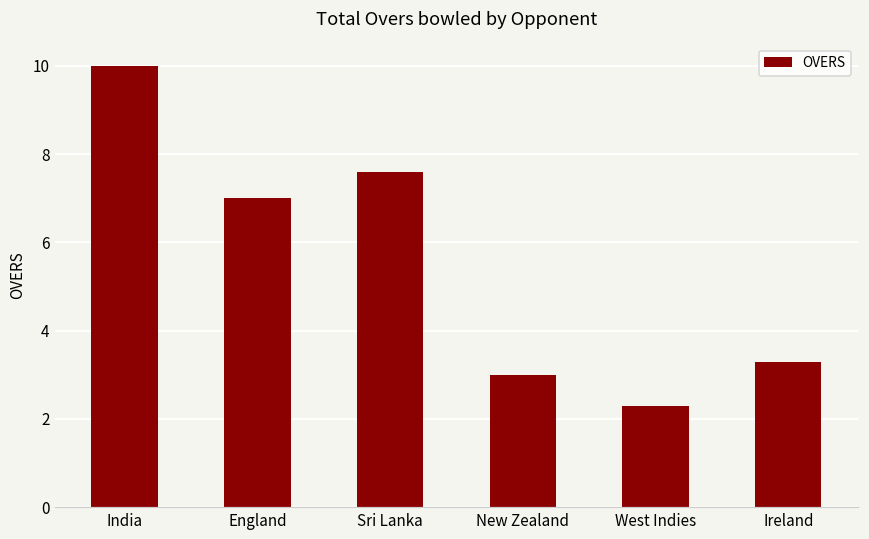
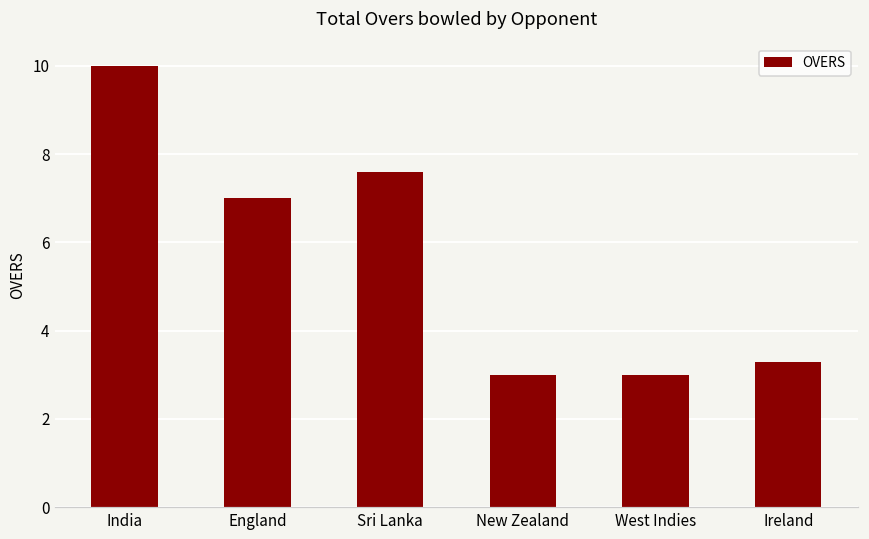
  {
    "India": 10.0,
    "England": 7.0,
    "Sri Lanka": 7.6,
    "New Zealand": 3.0,
-   "West Indies": 2.3,
+   "West Indies": 3.0,
    "Ireland": 3.3
  }
